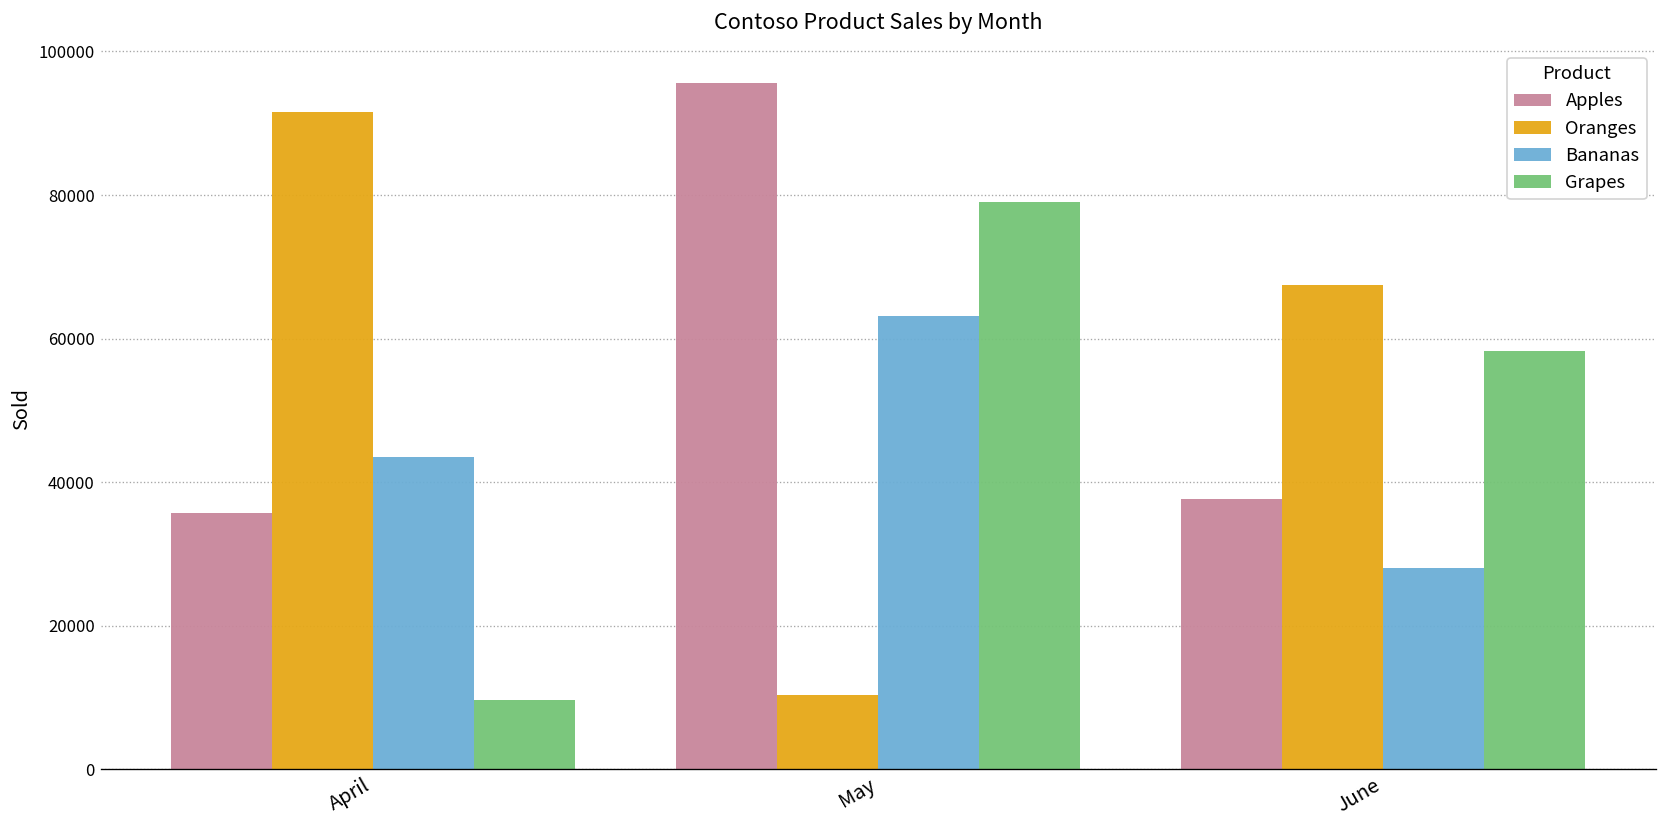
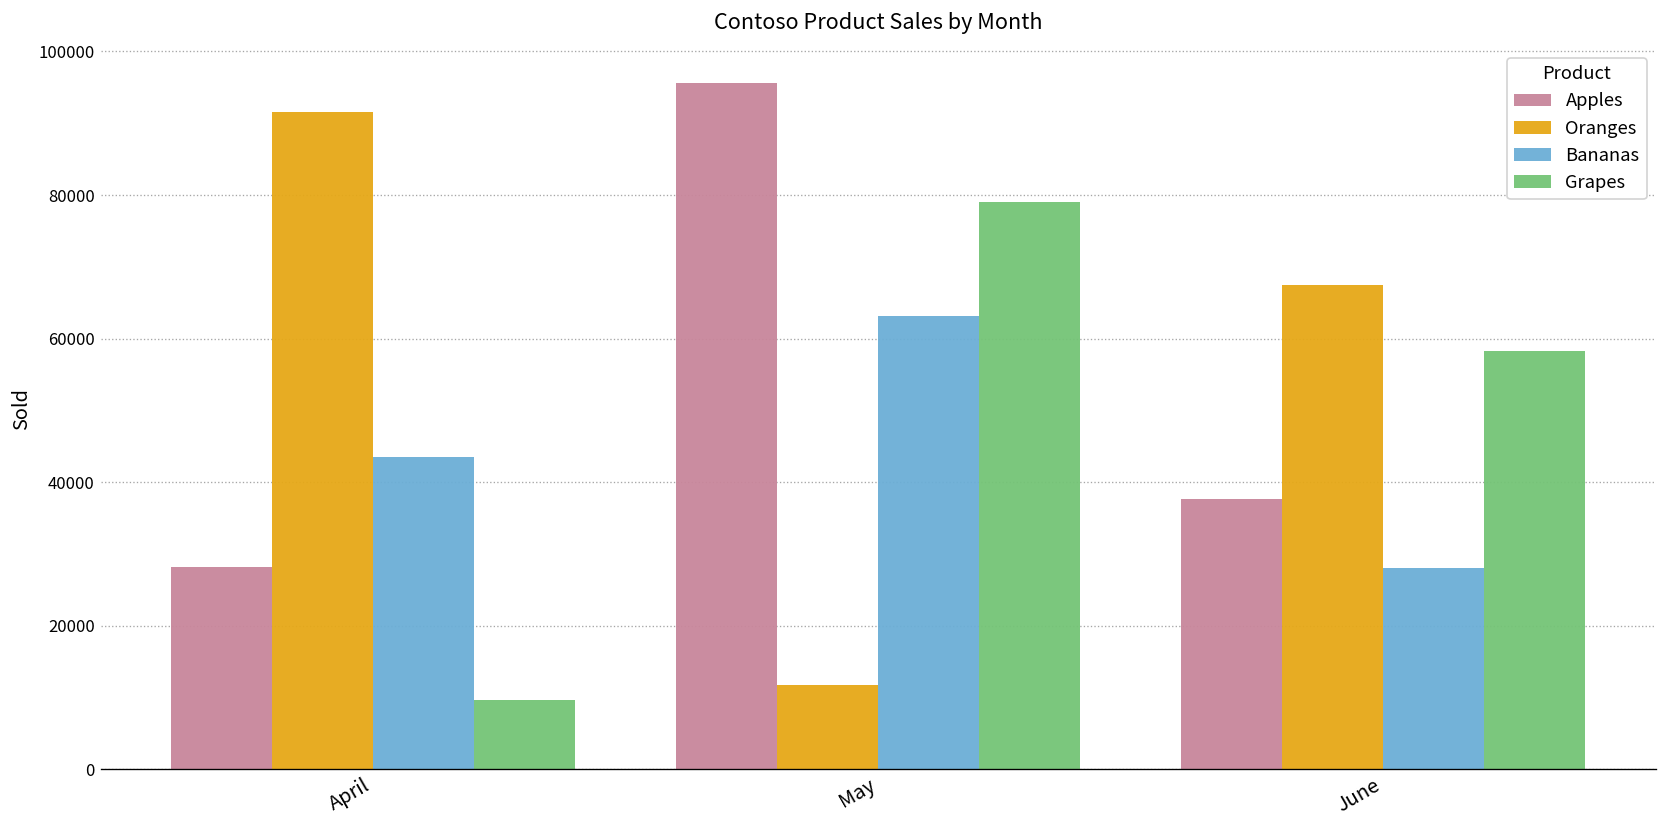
  {
    "Apples": {
-     "April": 36000,
+     "April": 28000,
      "May": 96000,
      "June": 38000
    },
    "Oranges": {
      "April": 92000,
-     "May": 10000,
+     "May": 12000,
      "June": 68000
    },
    "Bananas": {
      "April": 43000,
      "May": 63000,
      "June": 28000
    },
    "Grapes": {
      "April": 10000,
      "May": 79000,
      "June": 58000
    }
  }
